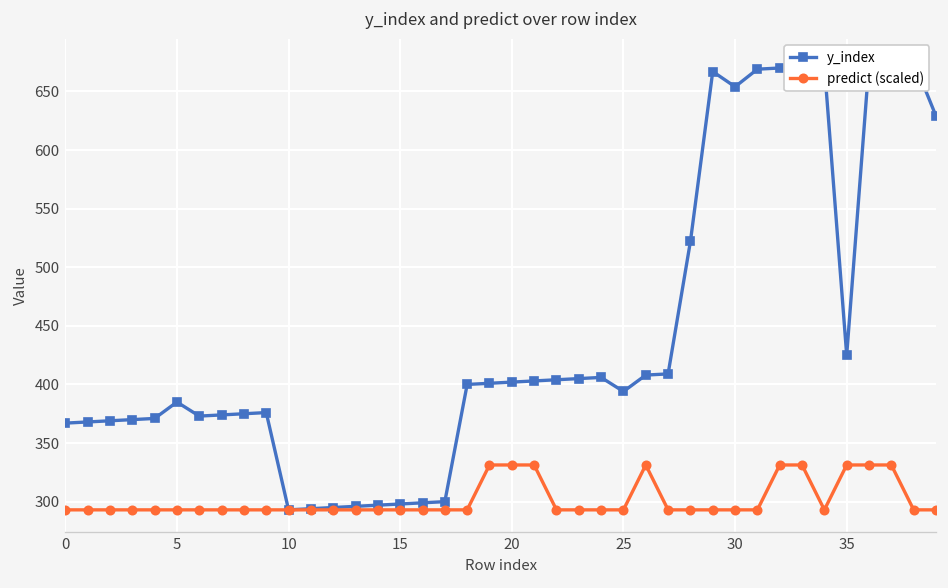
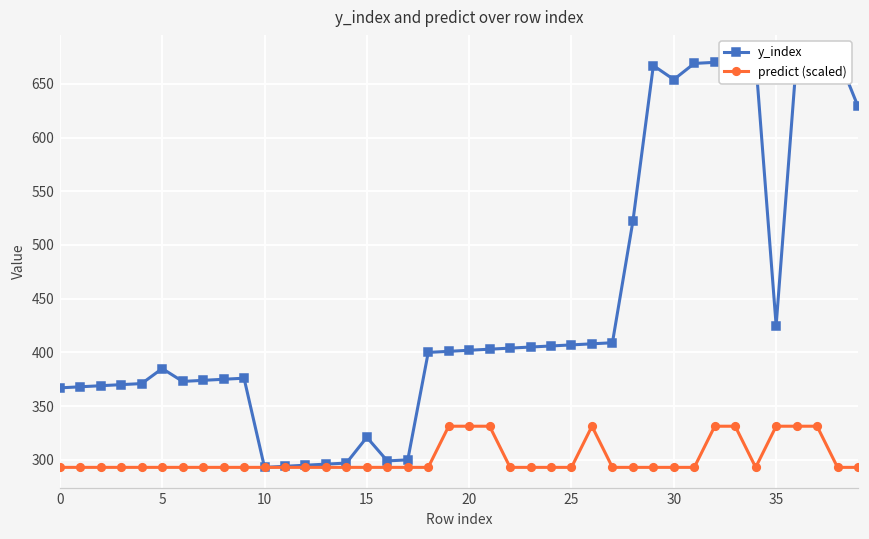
  {
    "y_index": {
      "0": 370,
      "5": 390,
-     "15": 300,
+     "15": 320,
      "20": 400,
-     "25": 390,
+     "25": 410,
      "30": 650,
      "35": 430
    },
    "predict (scaled)": {
      "0": 290,
      "5": 290,
      "15": 290,
      "20": 330,
      "25": 290,
      "30": 290,
      "35": 330
    }
  }
